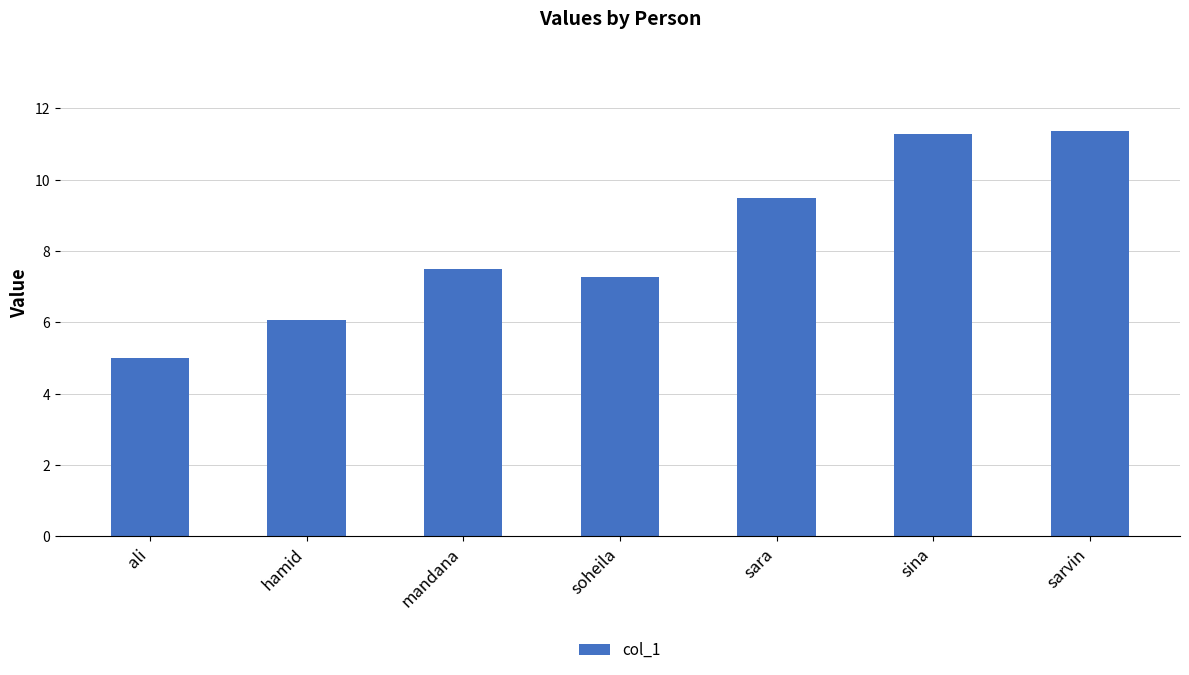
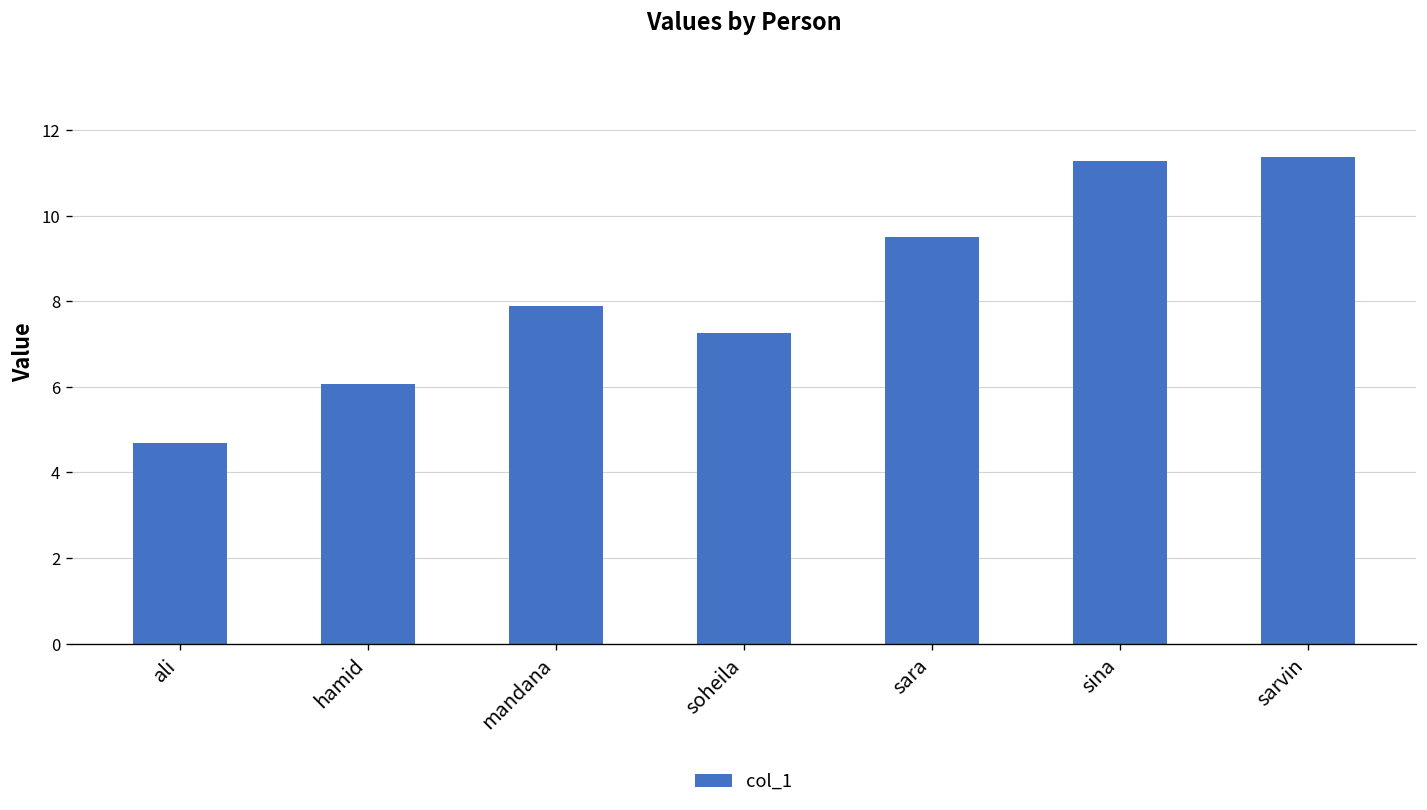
  {
-   "ali": 5.0,
+   "ali": 4.7,
    "hamid": 6.1,
-   "mandana": 7.5,
+   "mandana": 7.9,
    "soheila": 7.3,
    "sara": 9.5,
    "sina": 11.3,
    "sarvin": 11.4
  }
